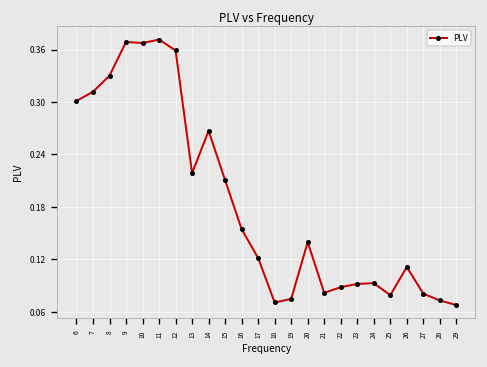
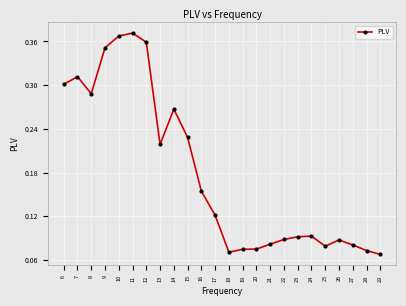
  {
    "6": 0.30,
    "7": 0.31,
-   "8": 0.33,
-   "9": 0.37,
+   "8": 0.29,
+   "9": 0.35,
    "10": 0.37,
    "11": 0.37,
    "12": 0.36,
    "13": 0.22,
    "14": 0.27,
-   "15": 0.21,
+   "15": 0.23,
    "16": 0.15,
    "17": 0.12,
    "18": 0.07,
    "19": 0.07,
-   "20": 0.14,
+   "20": 0.07,
    "21": 0.08,
    "22": 0.09,
    "23": 0.09,
    "24": 0.09,
    "25": 0.08,
-   "26": 0.11,
+   "26": 0.09,
    "27": 0.08,
    "28": 0.07,
    "29": 0.07
  }
